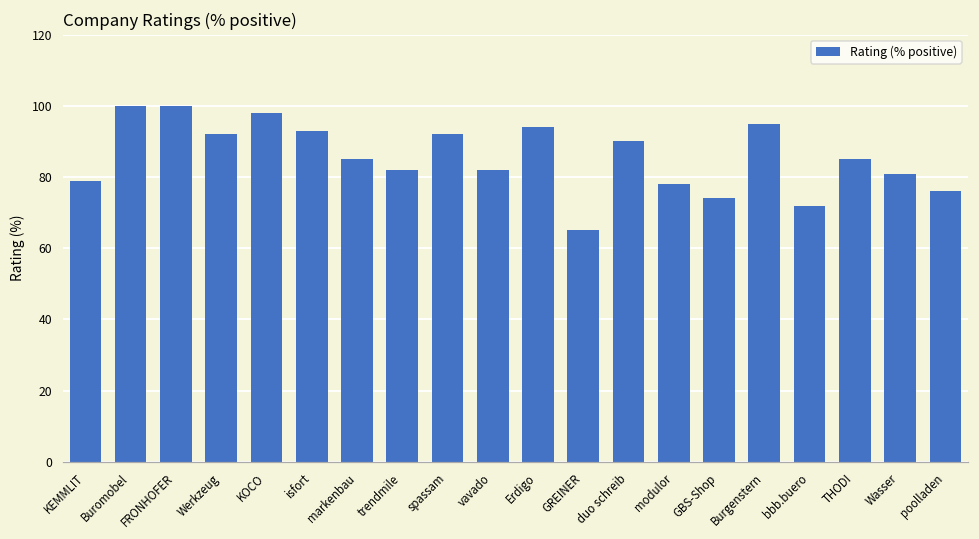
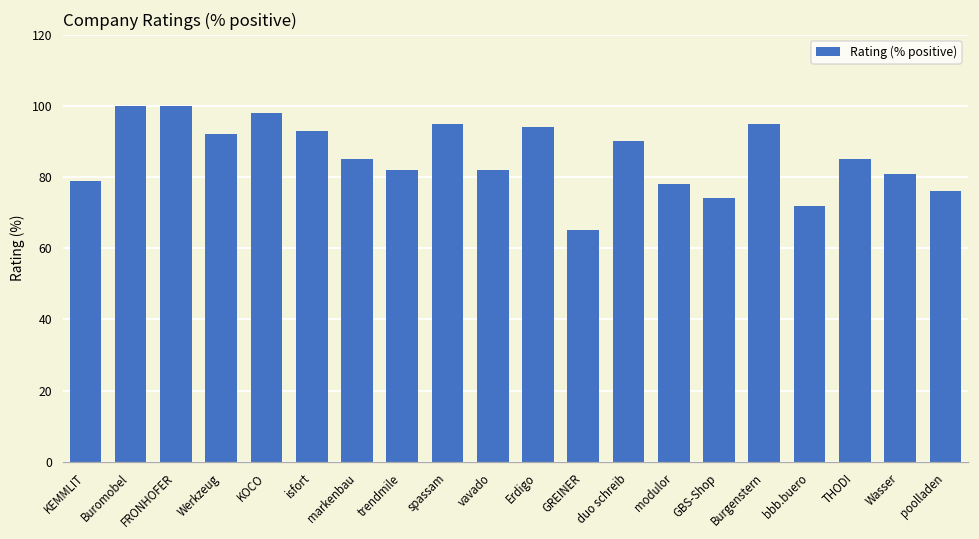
  {
    "KEMMLIT": 79,
    "Buromobel": 100,
    "FRONHOFER": 100,
    "Werkzeug": 92,
    "KOCO": 98,
    "isfort": 93,
    "markenbau": 85,
    "trendmile": 82,
-   "spassam": 92,
+   "spassam": 95,
    "vavado": 82,
    "Erdigo": 94,
    "GREINER": 65,
    "duo schreib": 90,
    "modulor": 78,
    "GBS-Shop": 74,
    "Burgenstern": 95,
    "bbb.buero": 72,
    "THODI": 85,
    "Wasser": 81,
    "poolladen": 76
  }
